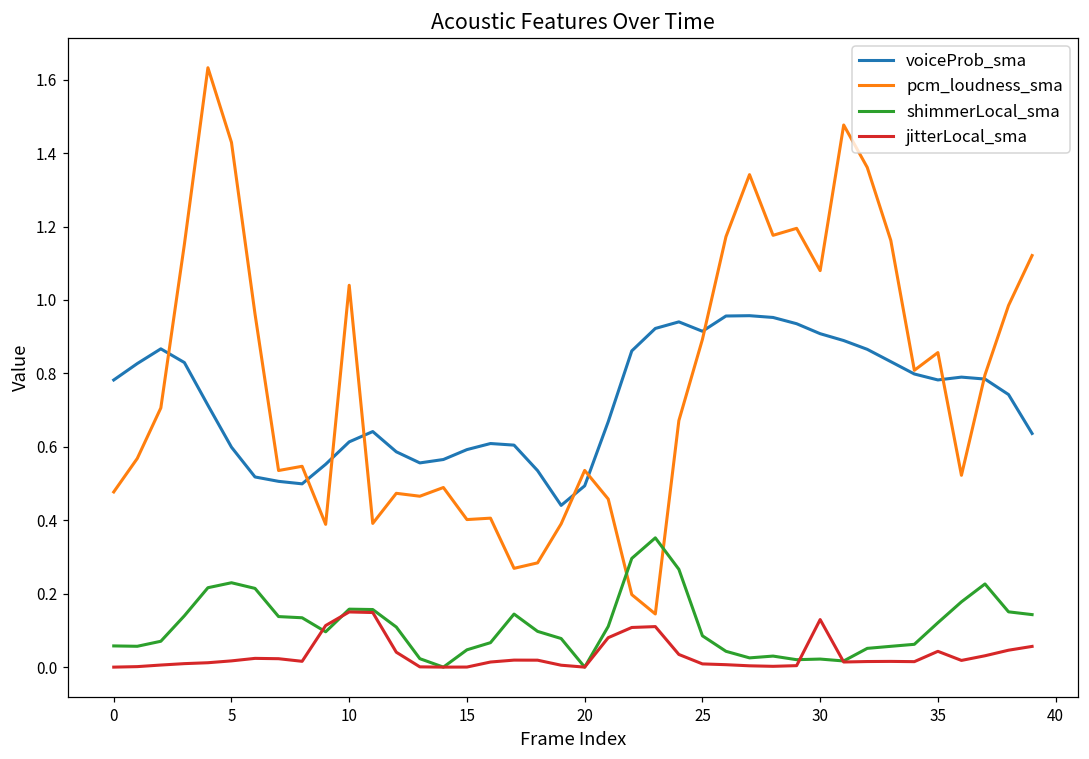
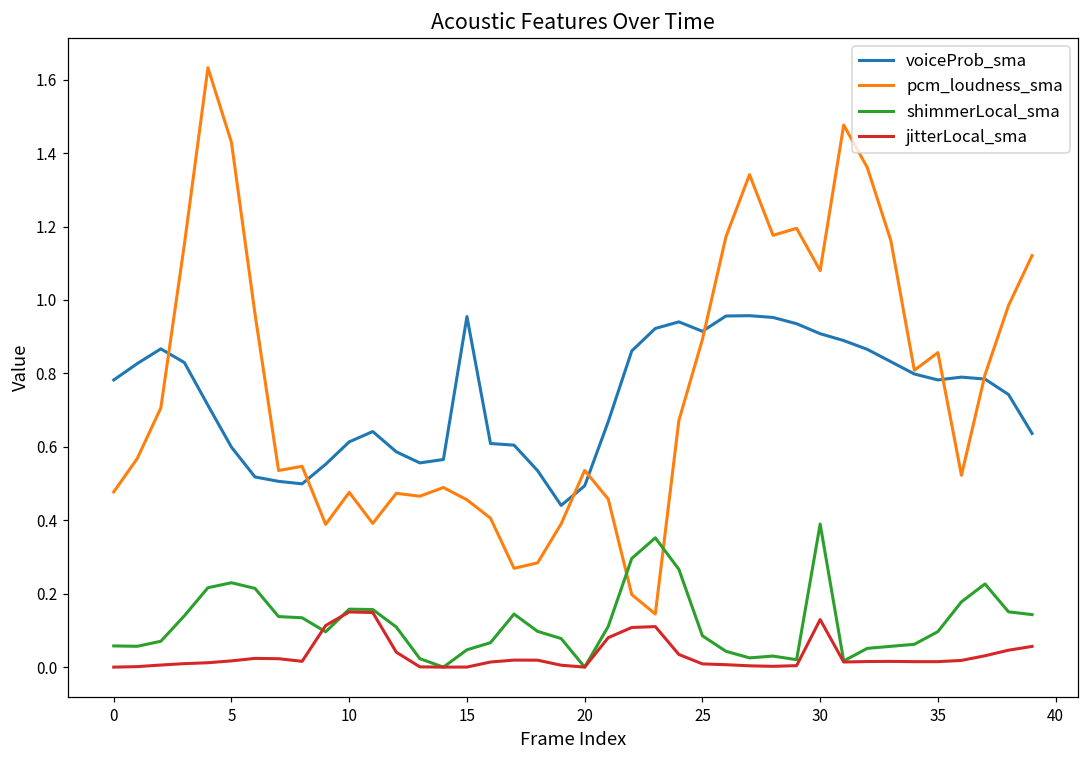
  {
    "voiceProb_sma": {
      "0": 0.78,
      "5": 0.60,
      "10": 0.61,
-     "15": 0.59,
+     "15": 0.95,
      "20": 0.49,
      "25": 0.91,
      "30": 0.91,
      "35": 0.78
    },
    "pcm_loudness_sma": {
      "0": 0.48,
      "5": 1.43,
-     "10": 1.04,
-     "15": 0.40,
+     "10": 0.48,
+     "15": 0.46,
      "20": 0.54,
      "25": 0.89,
      "30": 1.08,
      "35": 0.86
    },
    "shimmerLocal_sma": {
      "0": 0.06,
      "5": 0.23,
      "15": 0.05,
      "25": 0.09,
-     "30": 0.02,
-     "35": 0.12
+     "30": 0.39,
+     "35": 0.10
    },
    "jitterLocal_sma": {
      "0": 0.00,
      "5": 0.02,
      "15": 0.00,
      "25": 0.01,
      "30": 0.13,
-     "35": 0.04
+     "35": 0.01
    }
  }
